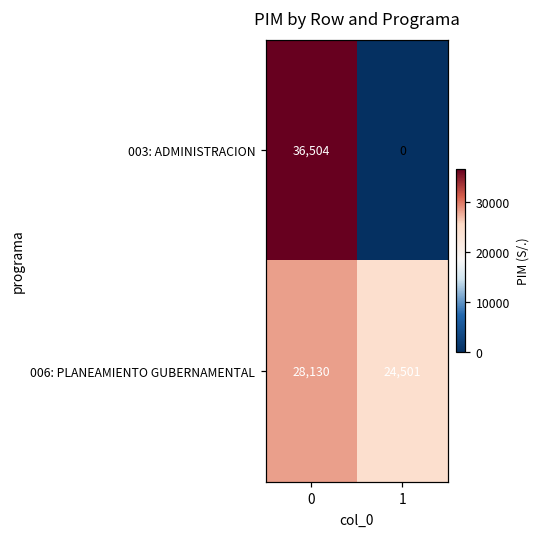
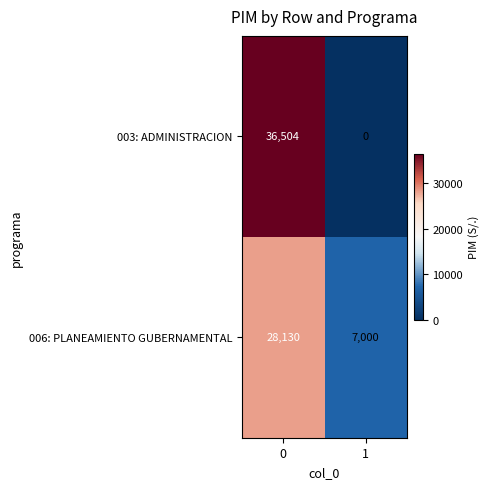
  {
    "003: ADMINISTRACION": {
      "0": "36,504",
      "1": "0"
    },
    "006: PLANEAMIENTO GUBERNAMENTAL": {
      "0": "28,130",
-     "1": "24,501"
+     "1": "7,000"
    }
  }
